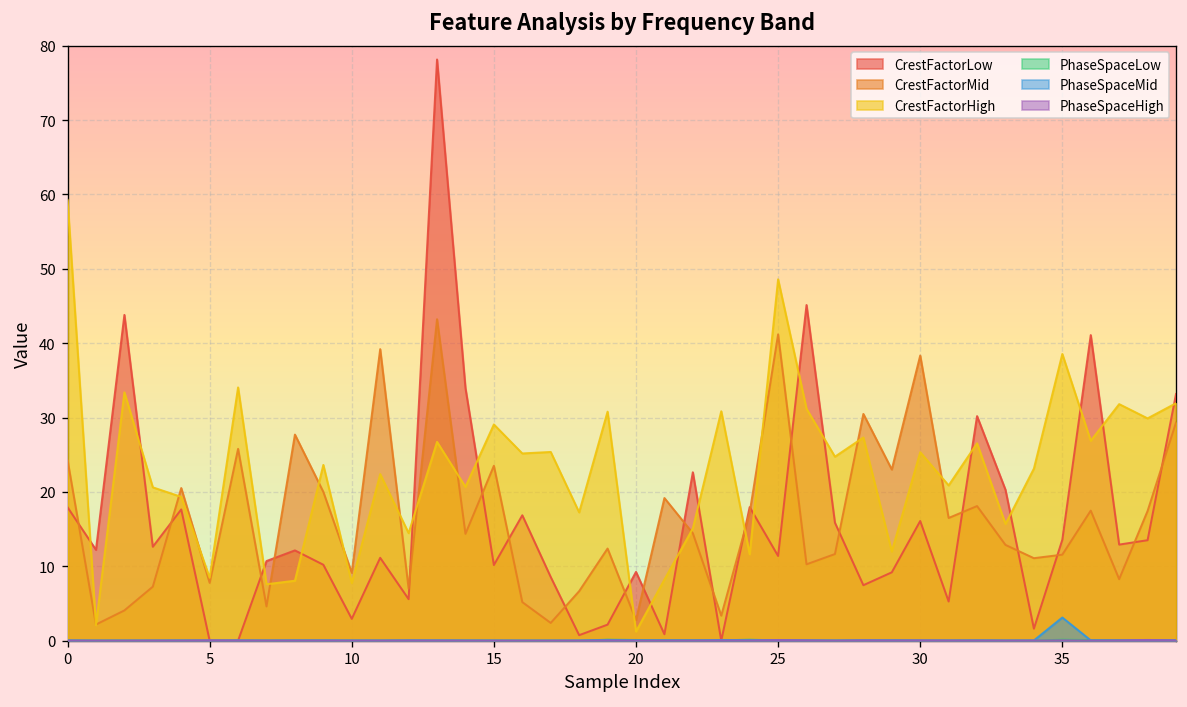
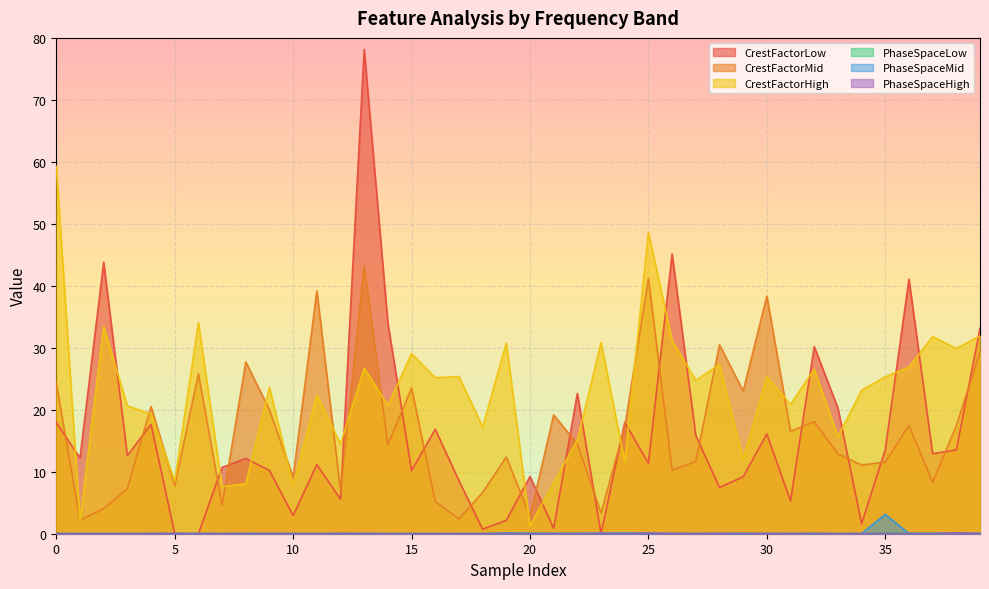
  {
    "CrestFactorHigh": {
      "0": 59,
      "5": 8,
      "10": 8,
      "15": 29,
      "20": 1,
      "25": 49,
      "30": 25,
-     "35": 39
+     "35": 25
    },
    "PhaseSpaceMid": {
      "35": 3
    }
  }
